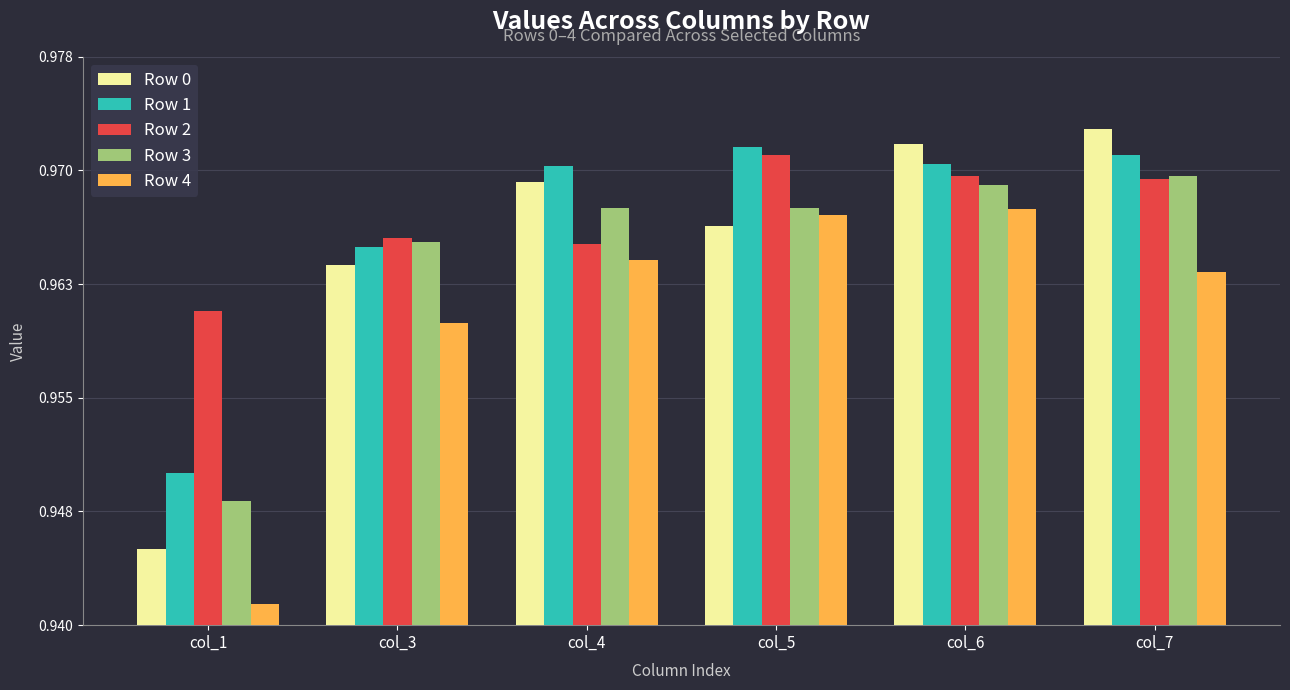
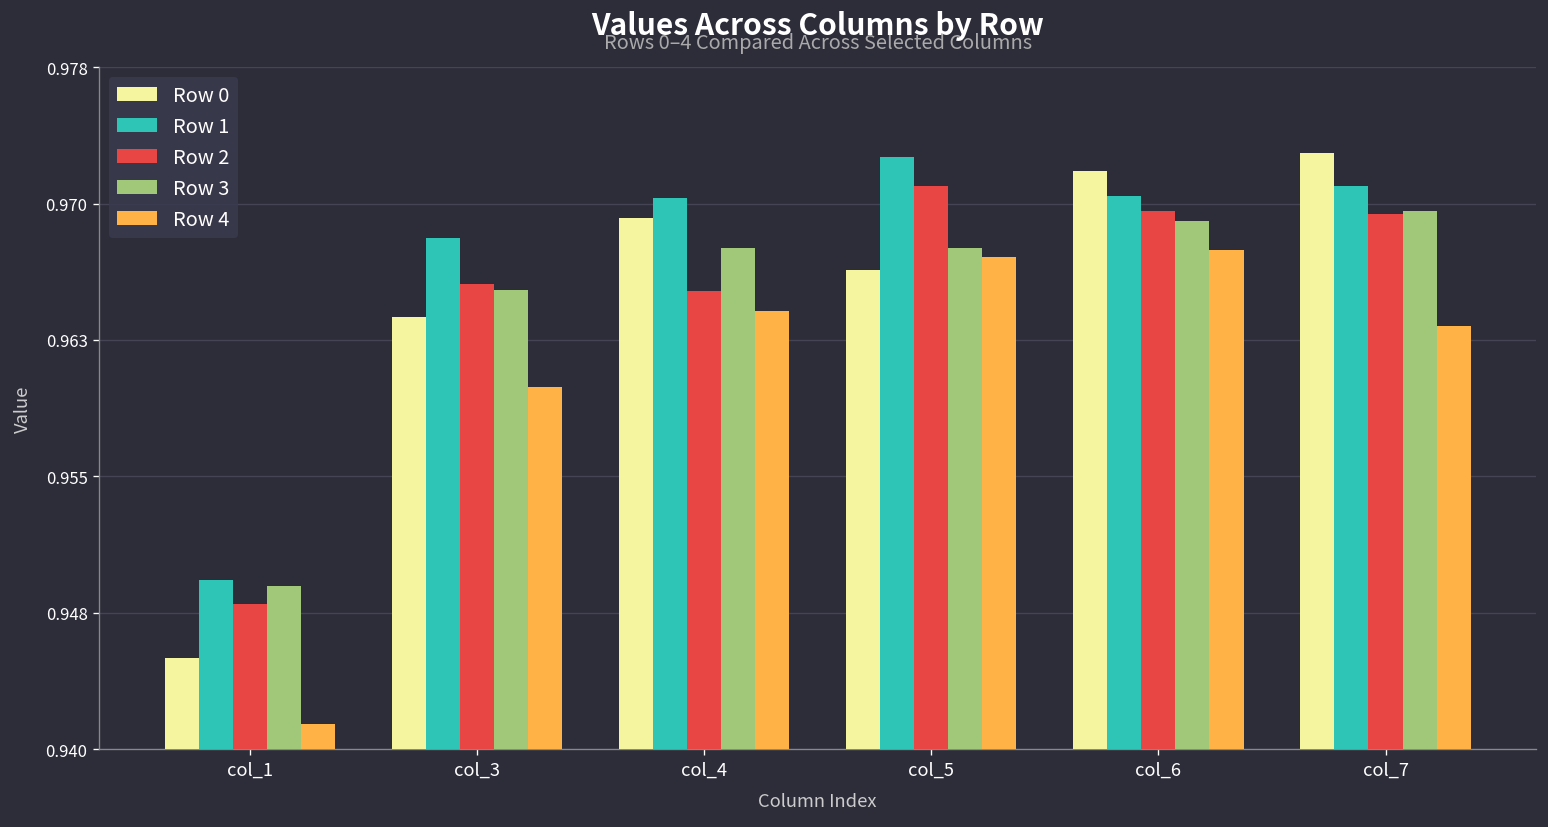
  {
    "Row 0": {
      "col_1": 0.9451,
      "col_3": 0.9641,
      "col_4": 0.9696,
      "col_5": 0.9667,
      "col_6": 0.9722,
      "col_7": 0.9732
    },
    "Row 1": {
-     "col_1": 0.9502,
-     "col_3": 0.9653,
+     "col_1": 0.9494,
+     "col_3": 0.9685,
      "col_4": 0.9707,
-     "col_5": 0.972,
+     "col_5": 0.973,
      "col_6": 0.9708,
      "col_7": 0.9714
    },
    "Row 2": {
-     "col_1": 0.9610,
+     "col_1": 0.9481,
      "col_3": 0.9659,
      "col_4": 0.9655,
      "col_5": 0.9714,
      "col_6": 0.9700,
      "col_7": 0.9698
    },
    "Row 3": {
-     "col_1": 0.9483,
+     "col_1": 0.9491,
      "col_3": 0.9656,
      "col_4": 0.9679,
      "col_5": 0.9679,
      "col_6": 0.9694,
      "col_7": 0.9700
    },
    "Row 4": {
      "col_1": 0.9414,
      "col_3": 0.9602,
      "col_4": 0.9644,
      "col_5": 0.9674,
      "col_6": 0.9678,
      "col_7": 0.9636
    }
  }
